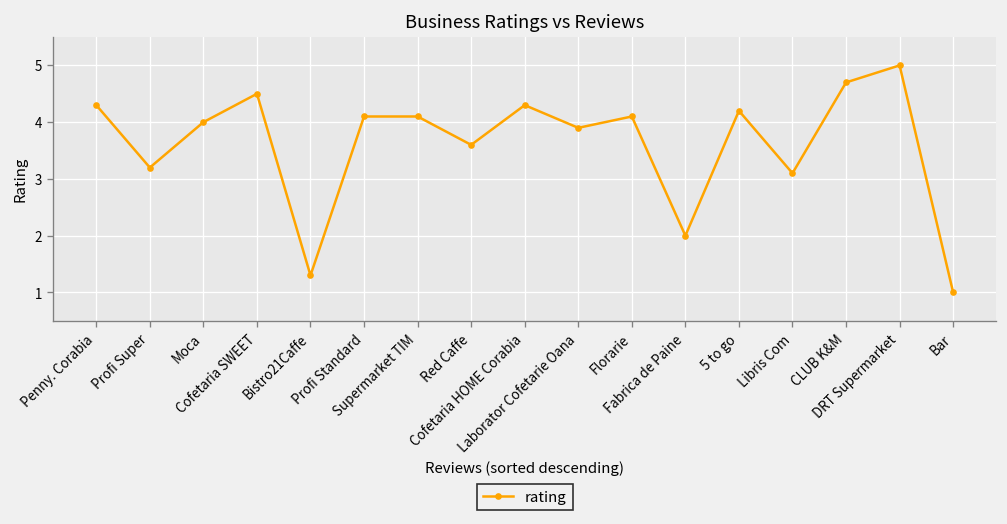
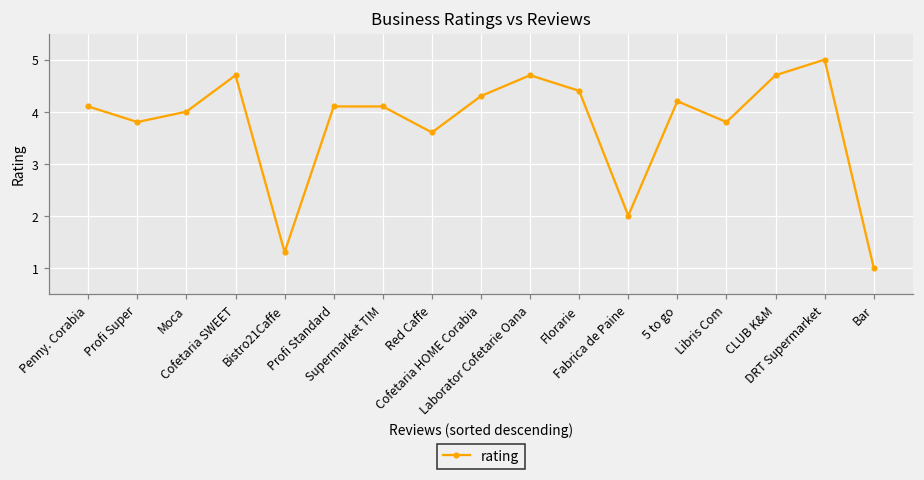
  {
-   "Penny. Corabia": 4.3,
-   "Profi Super": 3.2,
+   "Penny. Corabia": 4.1,
+   "Profi Super": 3.8,
    "Moca": 4.0,
-   "Cofetaria SWEET": 4.5,
+   "Cofetaria SWEET": 4.7,
    "Bistro21Caffe": 1.3,
    "Profi Standard": 4.1,
    "Supermarket TIM": 4.1,
    "Red Caffe": 3.6,
    "Cofetaria HOME Corabia": 4.3,
-   "Laborator Cofetarie Oana": 3.9,
-   "Florarie": 4.1,
+   "Laborator Cofetarie Oana": 4.7,
+   "Florarie": 4.4,
    "Fabrica de Paine": 2.0,
    "5 to go": 4.2,
-   "Libris Com": 3.1,
+   "Libris Com": 3.8,
    "CLUB K&M": 4.7,
    "DRT Supermarket": 5.0,
    "Bar": 1.0
  }
